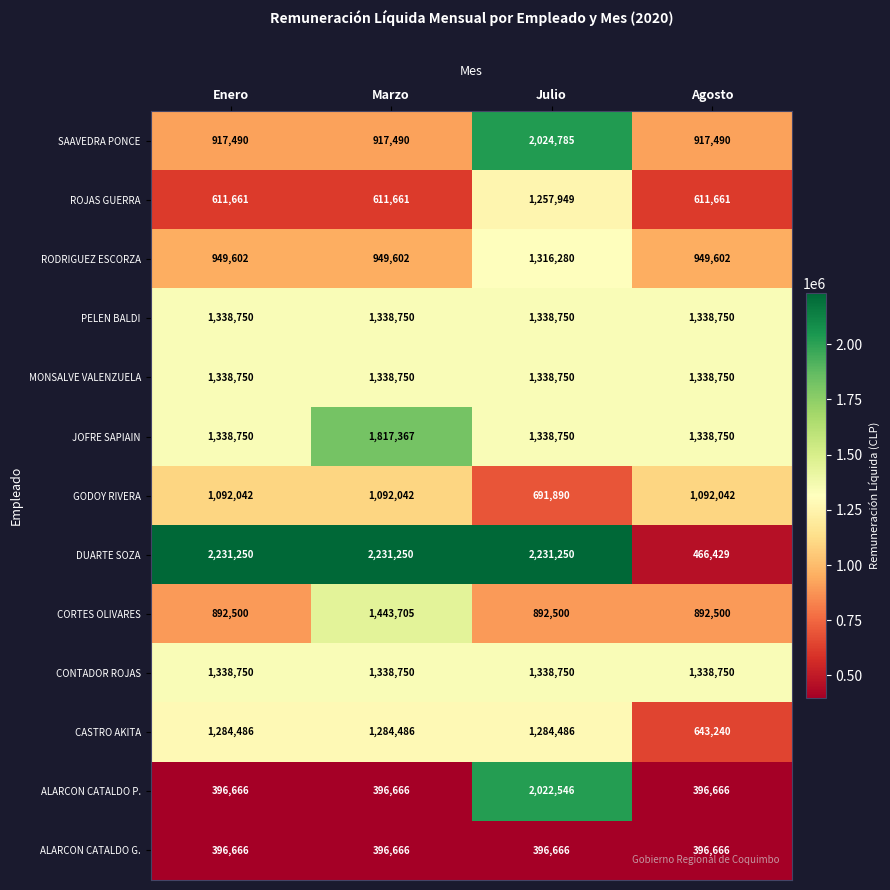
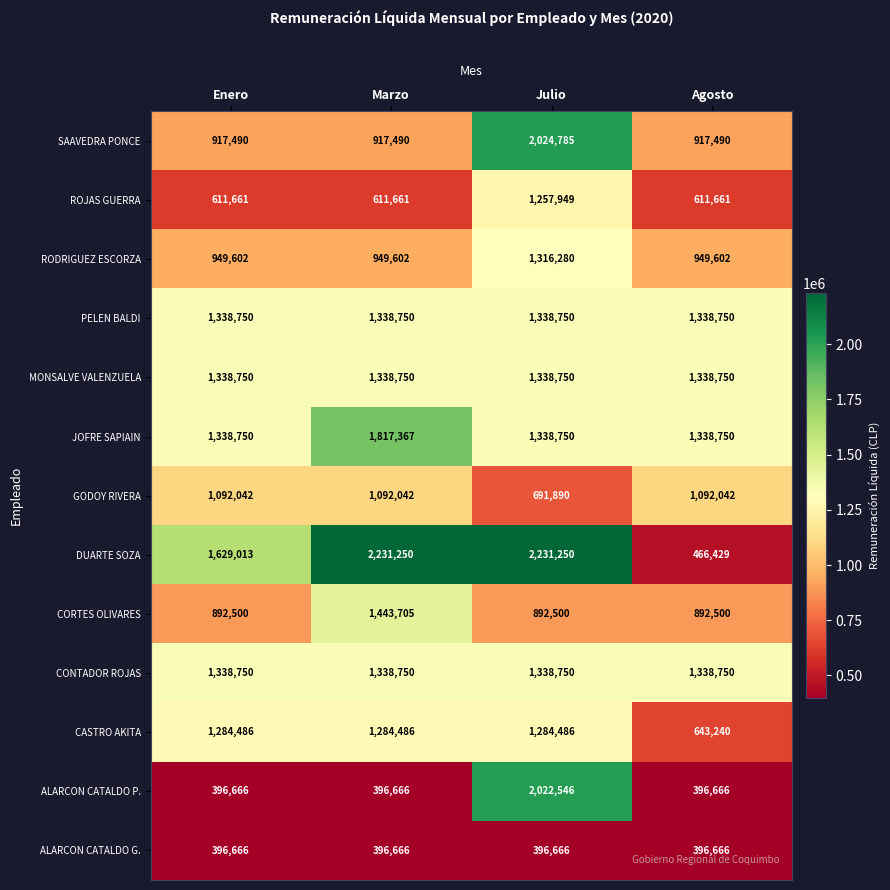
  {
    "SAAVEDRA PONCE": {
      "Enero": "917,490",
      "Marzo": "917,490",
      "Julio": "2,024,785",
      "Agosto": "917,490"
    },
    "ROJAS GUERRA": {
      "Enero": "611,661",
      "Marzo": "611,661",
      "Julio": "1,257,949",
      "Agosto": "611,661"
    },
    "RODRIGUEZ ESCORZA": {
      "Enero": "949,602",
      "Marzo": "949,602",
      "Julio": "1,316,280",
      "Agosto": "949,602"
    },
    "PELEN BALDI": {
      "Enero": "1,338,750",
      "Marzo": "1,338,750",
      "Julio": "1,338,750",
      "Agosto": "1,338,750"
    },
    "MONSALVE VALENZUELA": {
      "Enero": "1,338,750",
      "Marzo": "1,338,750",
      "Julio": "1,338,750",
      "Agosto": "1,338,750"
    },
    "JOFRE SAPIAIN": {
      "Enero": "1,338,750",
      "Marzo": "1,817,367",
      "Julio": "1,338,750",
      "Agosto": "1,338,750"
    },
    "GODOY RIVERA": {
      "Enero": "1,092,042",
      "Marzo": "1,092,042",
      "Julio": "691,890",
      "Agosto": "1,092,042"
    },
    "DUARTE SOZA": {
-     "Enero": "2,231,250",
+     "Enero": "1,629,013",
      "Marzo": "2,231,250",
      "Julio": "2,231,250",
      "Agosto": "466,429"
    },
    "CORTES OLIVARES": {
      "Enero": "892,500",
      "Marzo": "1,443,705",
      "Julio": "892,500",
      "Agosto": "892,500"
    },
    "CONTADOR ROJAS": {
      "Enero": "1,338,750",
      "Marzo": "1,338,750",
      "Julio": "1,338,750",
      "Agosto": "1,338,750"
    },
    "CASTRO AKITA": {
      "Enero": "1,284,486",
      "Marzo": "1,284,486",
      "Julio": "1,284,486",
      "Agosto": "643,240"
    },
    "ALARCON CATALDO P.": {
      "Enero": "396,666",
      "Marzo": "396,666",
      "Julio": "2,022,546",
      "Agosto": "396,666"
    },
    "ALARCON CATALDO G.": {
      "Enero": "396,666",
      "Marzo": "396,666",
      "Julio": "396,666"
    }
  }
